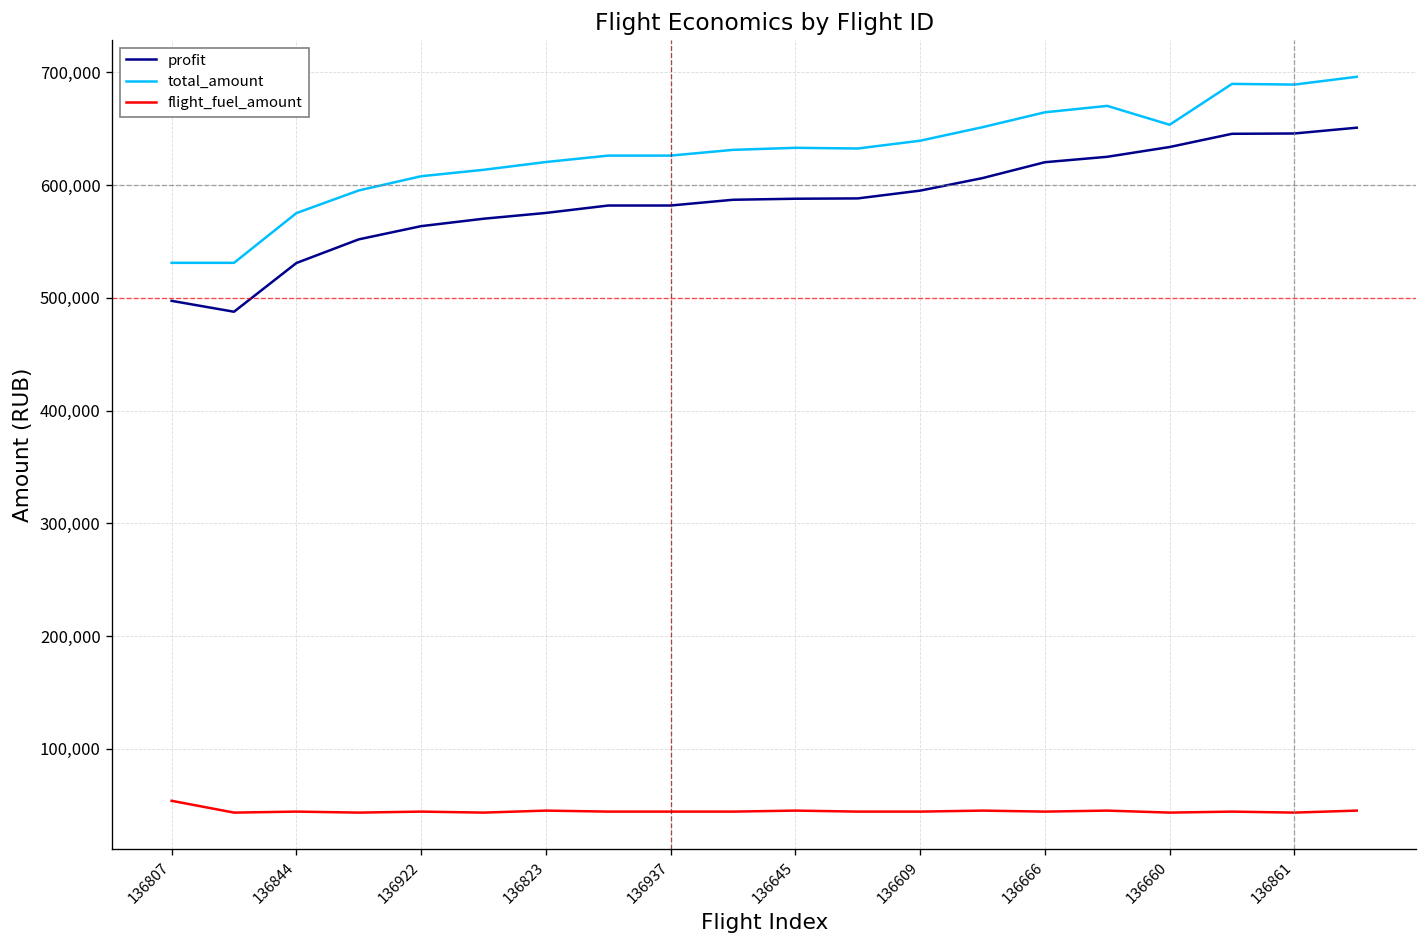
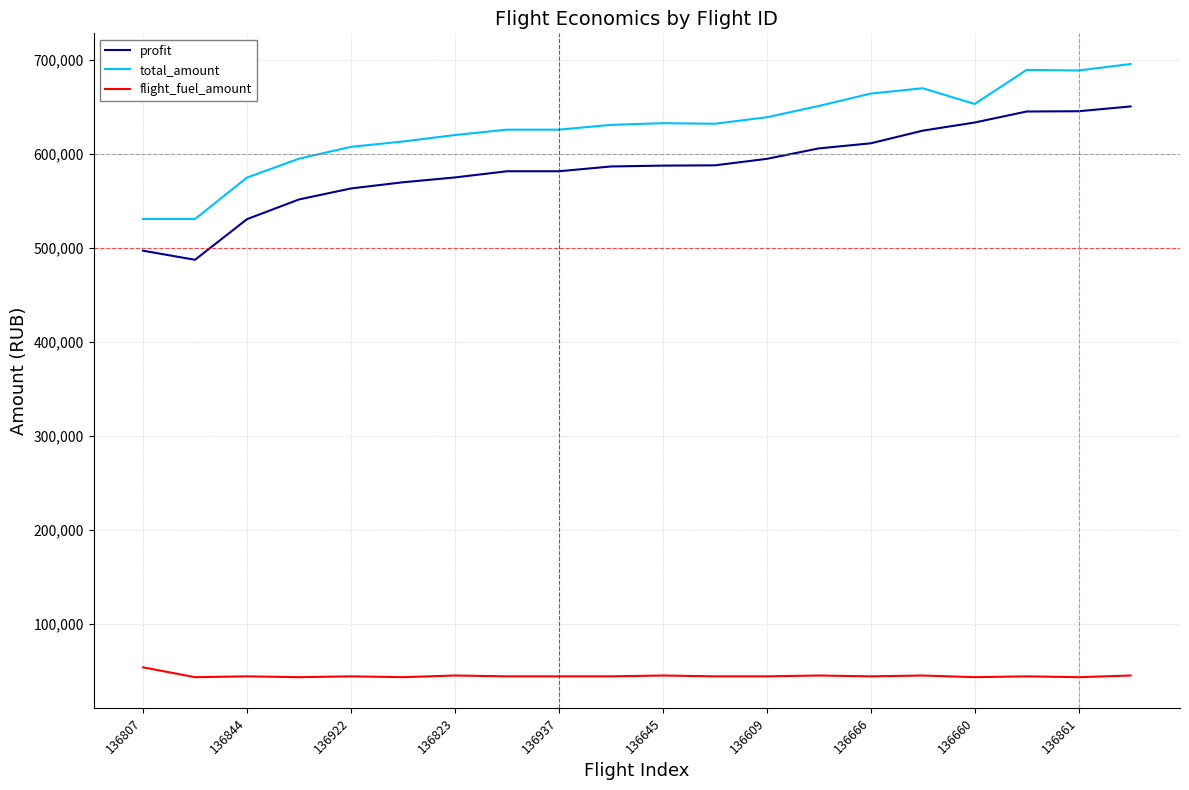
  {
    "profit": {
      "136807": "500,000",
      "136844": "530,000",
      "136922": "560,000",
      "136823": "580,000",
      "136937": "580,000",
      "136645": "590,000",
      "136609": "600,000",
-     "136666": "620,000",
+     "136666": "610,000",
      "136660": "630,000",
      "136861": "650,000"
    },
    "total_amount": {
      "136807": "530,000",
      "136844": "580,000",
      "136922": "610,000",
      "136823": "620,000",
      "136937": "630,000",
      "136645": "630,000",
      "136609": "640,000",
      "136666": "660,000",
      "136660": "650,000",
      "136861": "690,000"
    },
    "flight_fuel_amount": {
      "136807": "50,000",
      "136844": "40,000",
      "136922": "40,000",
      "136823": "50,000",
      "136937": "40,000",
      "136645": "50,000",
      "136609": "40,000",
      "136666": "40,000",
      "136660": "40,000",
      "136861": "40,000"
    }
  }
